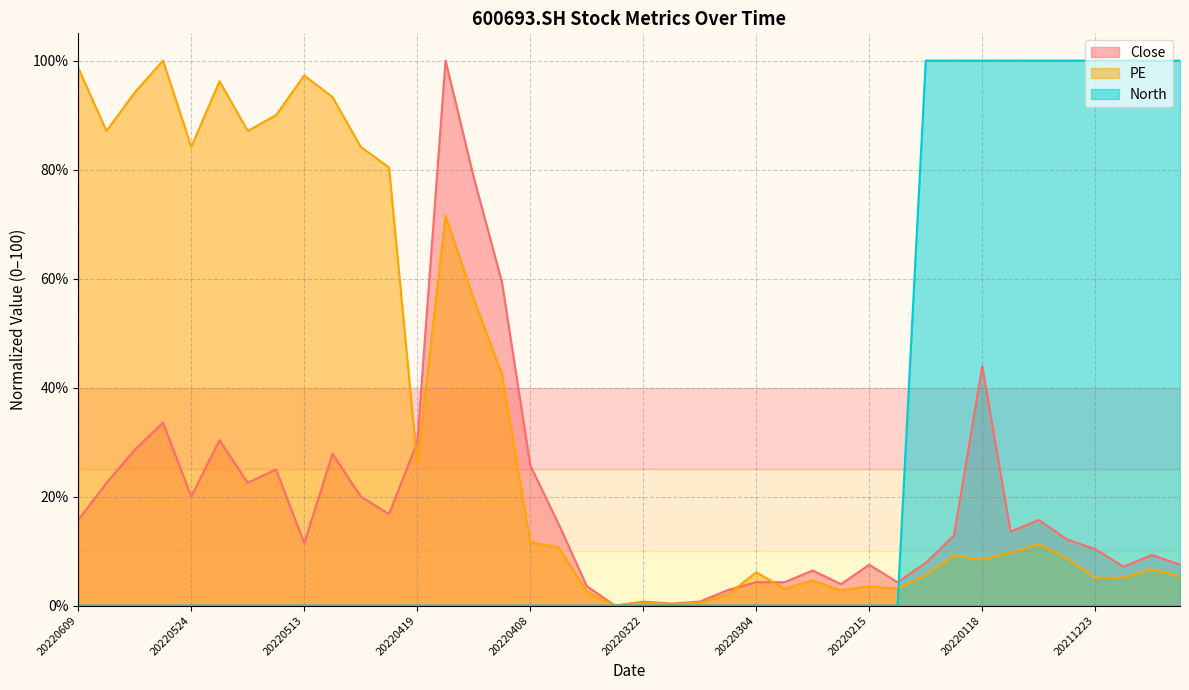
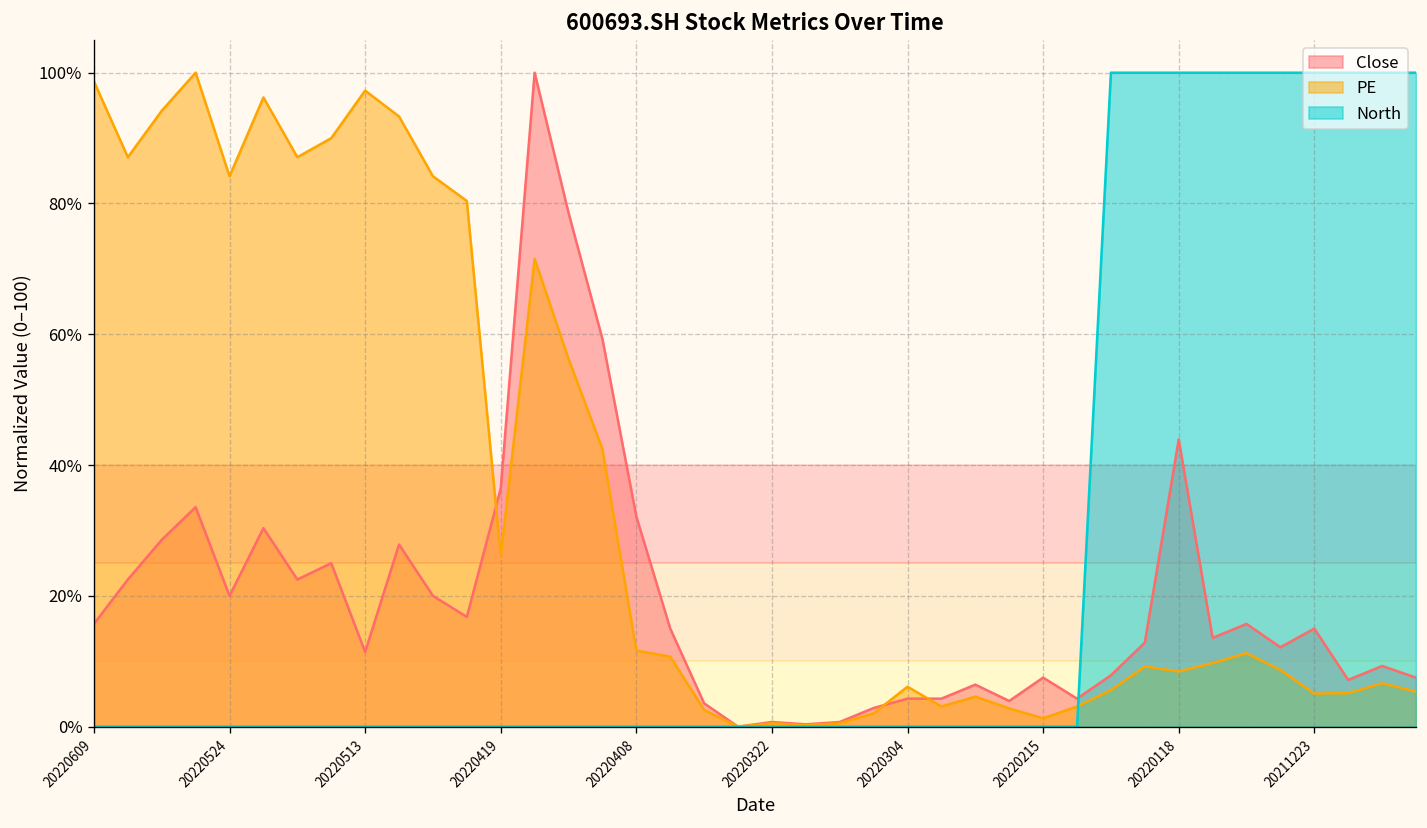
  {
    "Close": {
      "20220609": "16%",
      "20220524": "20%",
      "20220513": "11%",
-     "20220419": "30%",
-     "20220408": "26%",
+     "20220419": "36%",
+     "20220408": "32%",
      "20220304": "4%",
      "20220215": "7%",
      "20220118": "44%",
-     "20211223": "10%"
+     "20211223": "15%"
    },
    "PE": {
      "20220609": "99%",
      "20220524": "84%",
      "20220513": "97%",
      "20220419": "26%",
      "20220408": "12%",
      "20220304": "6%",
-     "20220215": "4%",
+     "20220215": "1%",
      "20220118": "8%",
      "20211223": "5%"
    },
    "North": {
      "20220609": "0%",
      "20220524": "0%",
      "20220513": "0%",
      "20220419": "0%",
      "20220408": "0%",
      "20220322": "0%",
      "20220304": "0%",
      "20220215": "0%",
      "20220118": "100%"
    }
  }
